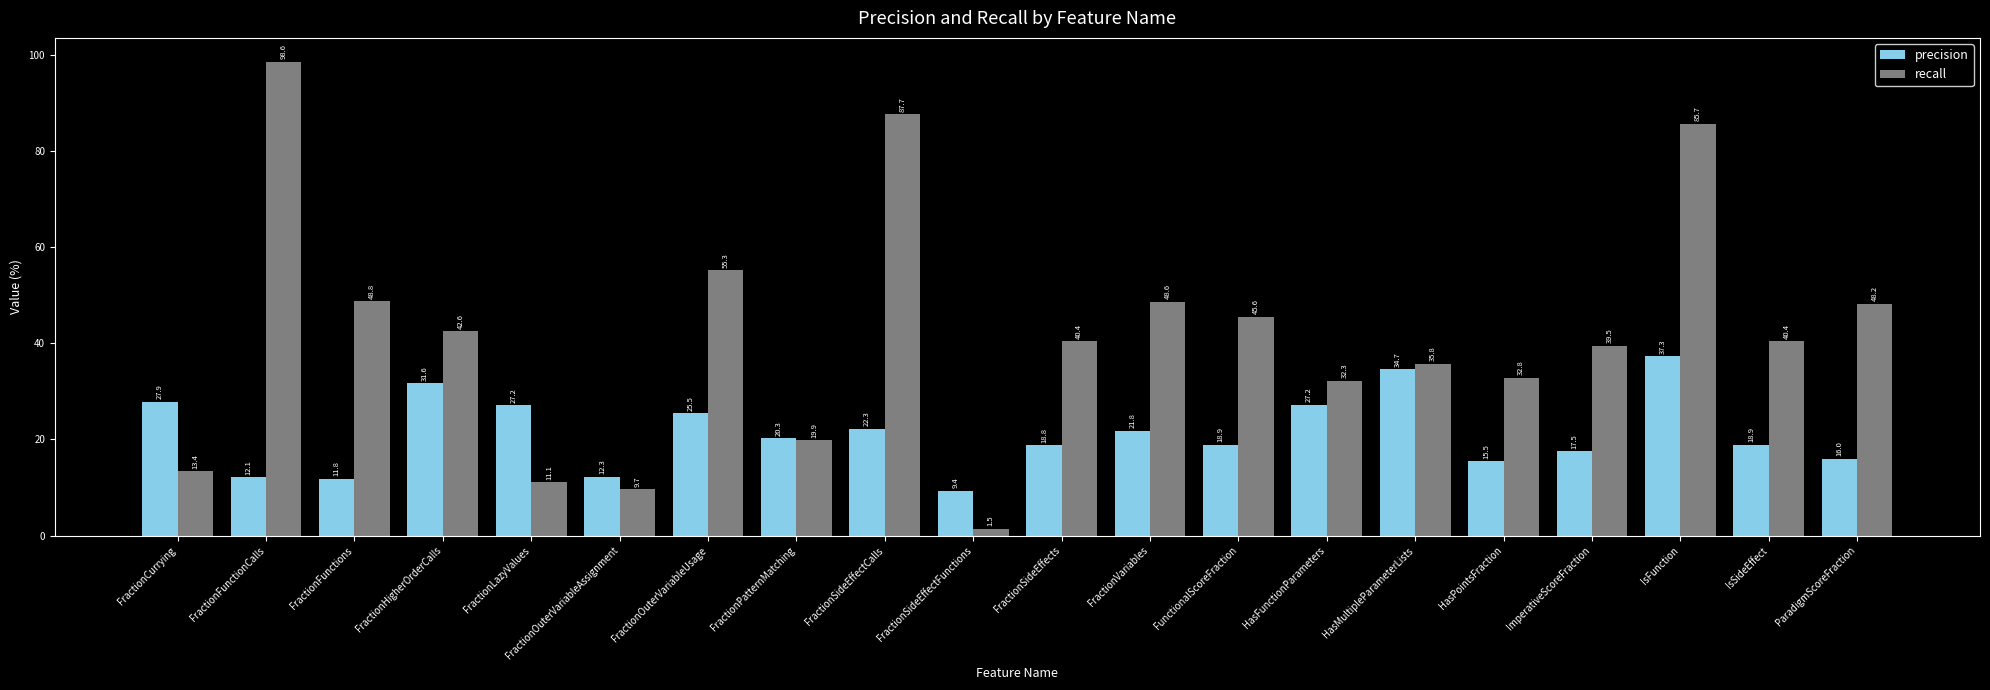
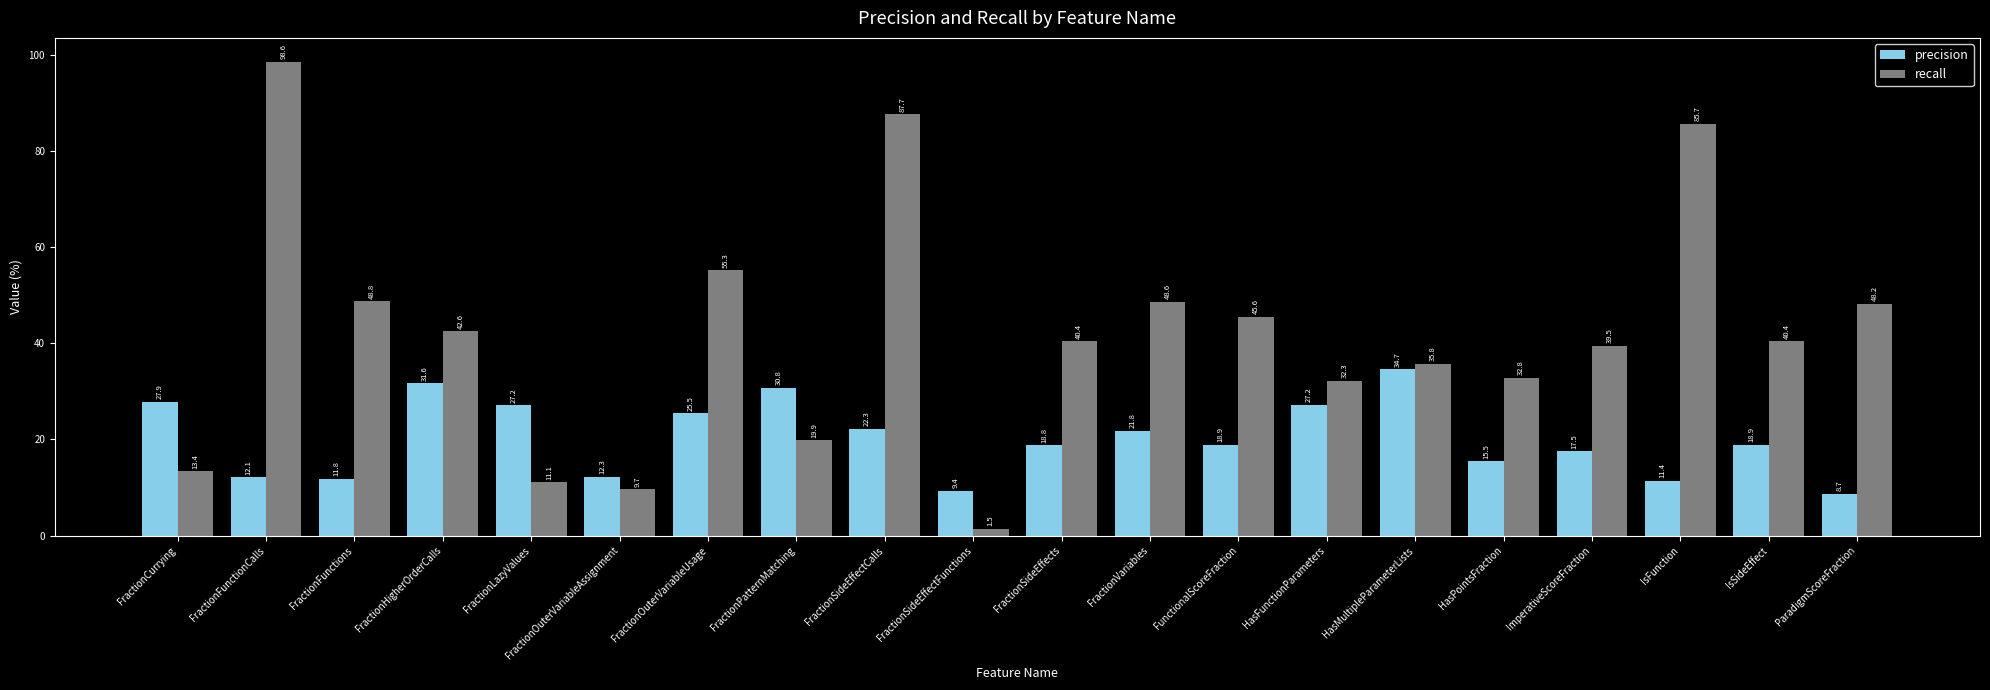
  {
    "precision": {
      "FractionCurrying": 27.9,
      "FractionFunctionCalls": 12.1,
      "FractionFunctions": 11.8,
      "FractionHigherOrderCalls": 31.6,
      "FractionLazyValues": 27.2,
      "FractionOuterVariableAssignment": 12.3,
      "FractionOuterVariableUsage": 25.5,
-     "FractionPatternMatching": 20.3,
+     "FractionPatternMatching": 30.8,
      "FractionSideEffectCalls": 22.3,
      "FractionSideEffectFunctions": 9.4,
      "FractionSideEffects": 18.8,
      "FractionVariables": 21.8,
      "FunctionalScoreFraction": 18.9,
      "HasFunctionParameters": 27.2,
      "HasMultipleParameterLists": 34.7,
      "HasPointsFraction": 15.5,
      "ImperativeScoreFraction": 17.5,
-     "IsFunction": 37.3,
+     "IsFunction": 11.4,
      "IsSideEffect": 18.9,
-     "ParadigmScoreFraction": 16.0
+     "ParadigmScoreFraction": 8.7
    },
    "recall": {
      "FractionCurrying": 13.4,
      "FractionFunctionCalls": 98.6,
      "FractionFunctions": 48.8,
      "FractionHigherOrderCalls": 42.6,
      "FractionLazyValues": 11.1,
      "FractionOuterVariableAssignment": 9.7,
      "FractionOuterVariableUsage": 55.3,
      "FractionPatternMatching": 19.9,
      "FractionSideEffectCalls": 87.7,
      "FractionSideEffectFunctions": 1.5,
      "FractionSideEffects": 40.4,
      "FractionVariables": 48.6,
      "FunctionalScoreFraction": 45.6,
      "HasFunctionParameters": 32.3,
      "HasMultipleParameterLists": 35.8,
      "HasPointsFraction": 32.8,
      "ImperativeScoreFraction": 39.5,
      "IsFunction": 85.7,
      "IsSideEffect": 40.4,
      "ParadigmScoreFraction": 48.2
    }
  }
